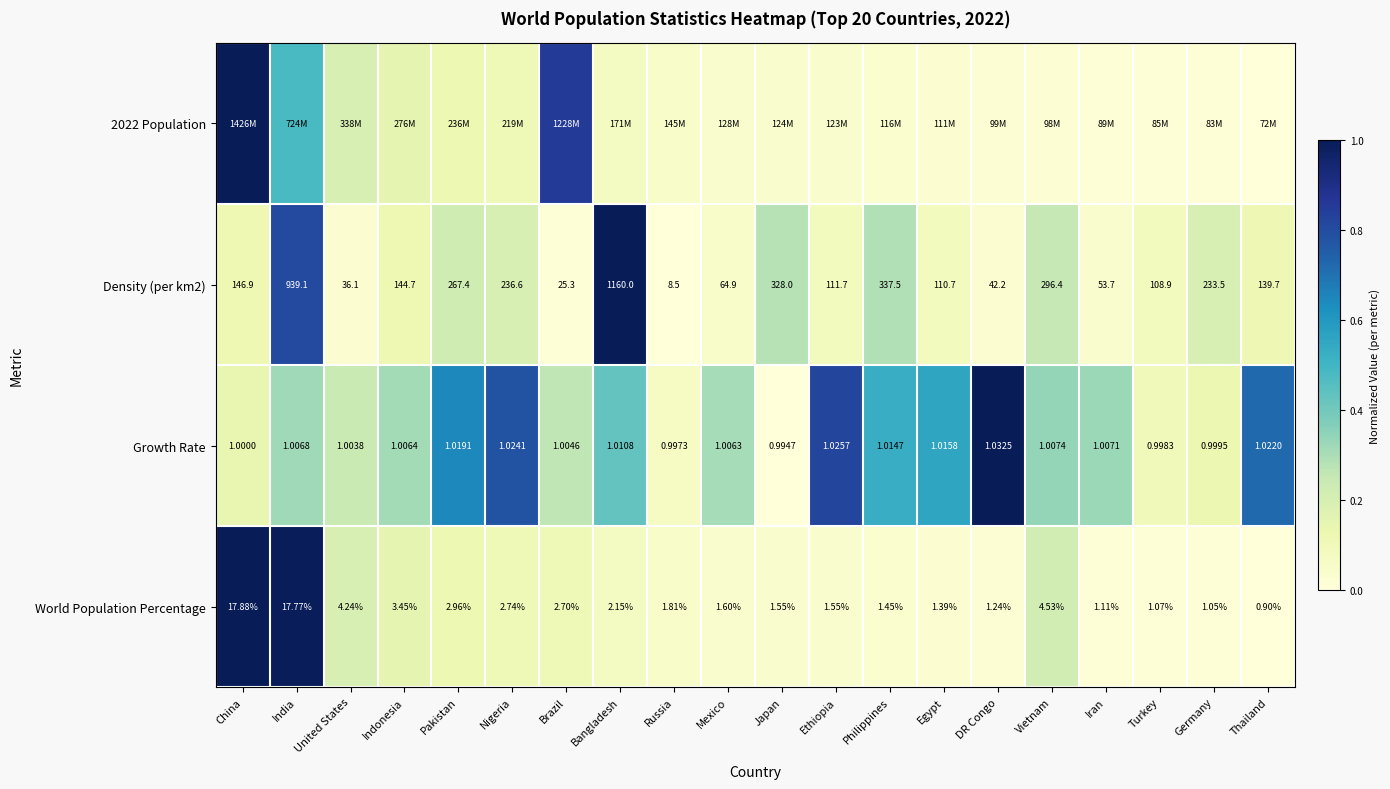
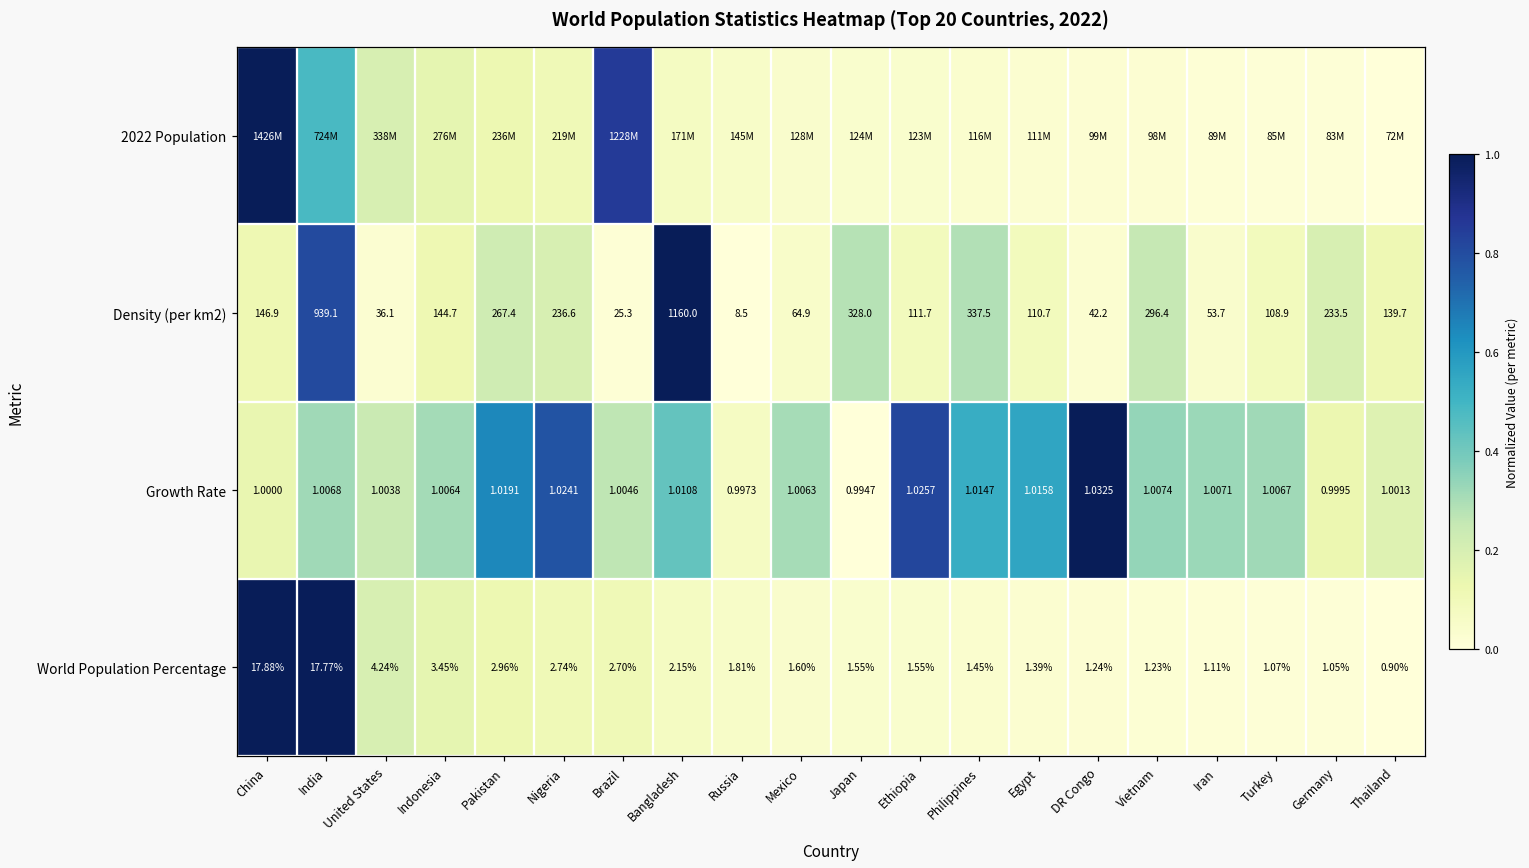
  {
    "2022 Population": {
      "China": "1426M",
      "India": "724M",
      "United States": "338M",
      "Indonesia": "276M",
      "Pakistan": "236M",
      "Nigeria": "219M",
      "Brazil": "1228M",
      "Bangladesh": "171M",
      "Russia": "145M",
      "Mexico": "128M",
      "Japan": "124M",
      "Ethiopia": "123M",
      "Philippines": "116M",
      "Egypt": "111M",
      "DR Congo": "99M",
      "Vietnam": "98M",
      "Iran": "89M",
      "Turkey": "85M",
      "Germany": "83M",
      "Thailand": "72M"
    },
    "Density (per km2)": {
      "China": "146.9",
      "India": "939.1",
      "United States": "36.1",
      "Indonesia": "144.7",
      "Pakistan": "267.4",
      "Nigeria": "236.6",
      "Brazil": "25.3",
      "Bangladesh": "1160.0",
      "Russia": "8.5",
      "Mexico": "64.9",
      "Japan": "328.0",
      "Ethiopia": "111.7",
      "Philippines": "337.5",
      "Egypt": "110.7",
      "DR Congo": "42.2",
      "Vietnam": "296.4",
      "Iran": "53.7",
      "Turkey": "108.9",
      "Germany": "233.5",
      "Thailand": "139.7"
    },
    "Growth Rate": {
      "China": "1.0000",
      "India": "1.0068",
      "United States": "1.0038",
      "Indonesia": "1.0064",
      "Pakistan": "1.0191",
      "Nigeria": "1.0241",
      "Brazil": "1.0046",
      "Bangladesh": "1.0108",
      "Russia": "0.9973",
      "Mexico": "1.0063",
      "Japan": "0.9947",
      "Ethiopia": "1.0257",
      "Philippines": "1.0147",
      "Egypt": "1.0158",
      "DR Congo": "1.0325",
      "Vietnam": "1.0074",
      "Iran": "1.0071",
-     "Turkey": "0.9983",
+     "Turkey": "1.0067",
      "Germany": "0.9995",
-     "Thailand": "1.0220"
+     "Thailand": "1.0013"
    },
    "World Population Percentage": {
      "China": "17.88%",
      "India": "17.77%",
      "United States": "4.24%",
      "Indonesia": "3.45%",
      "Pakistan": "2.96%",
      "Nigeria": "2.74%",
      "Brazil": "2.70%",
      "Bangladesh": "2.15%",
      "Russia": "1.81%",
      "Mexico": "1.60%",
      "Japan": "1.55%",
      "Ethiopia": "1.55%",
      "Philippines": "1.45%",
      "Egypt": "1.39%",
      "DR Congo": "1.24%",
-     "Vietnam": "4.53%",
+     "Vietnam": "1.23%",
      "Iran": "1.11%",
      "Turkey": "1.07%",
      "Germany": "1.05%",
      "Thailand": "0.90%"
    }
  }
